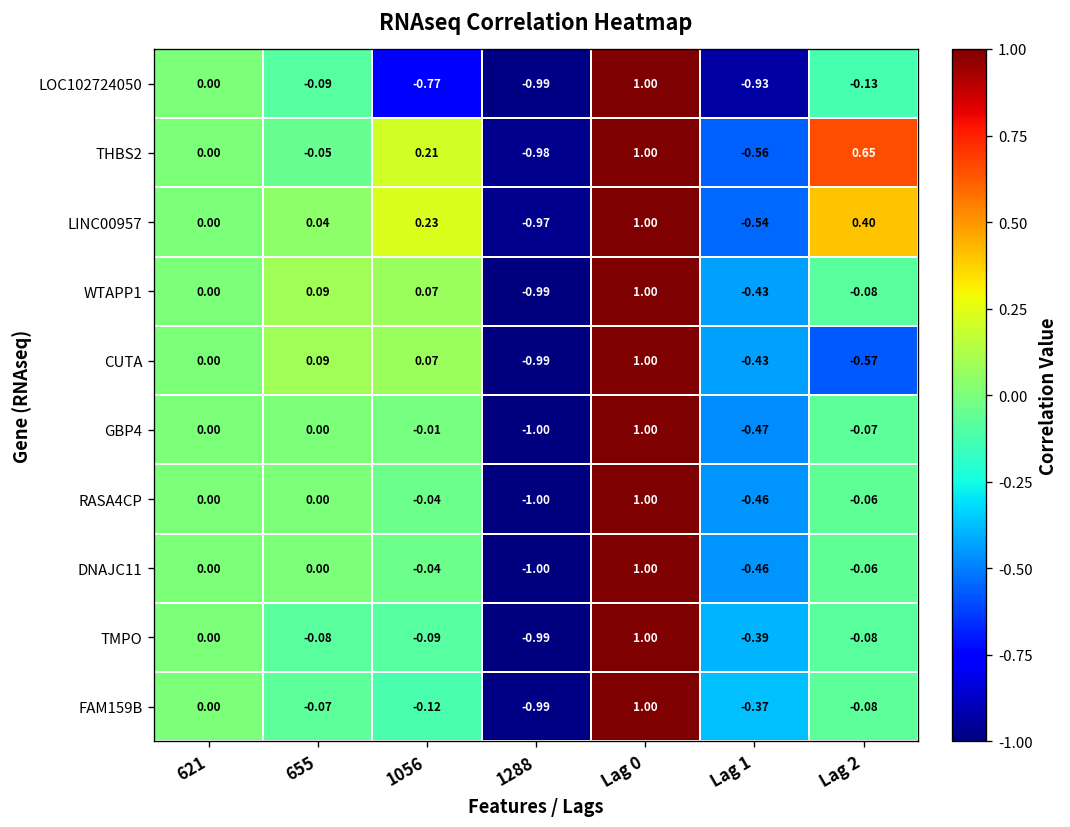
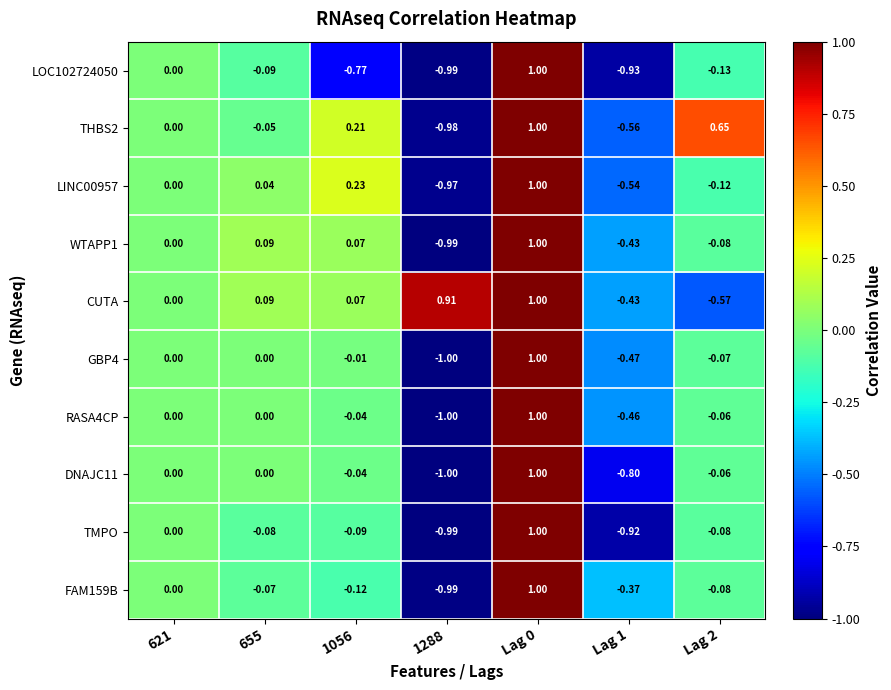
  {
    "LOC102724050": {
      "621": 0.00,
      "655": -0.09,
      "1056": -0.77,
      "1288": -0.99,
      "Lag 0": 1.00,
      "Lag 1": -0.93,
      "Lag 2": -0.13
    },
    "THBS2": {
      "621": 0.00,
      "655": -0.05,
      "1056": 0.21,
      "1288": -0.98,
      "Lag 0": 1.00,
      "Lag 1": -0.56,
      "Lag 2": 0.65
    },
    "LINC00957": {
      "621": 0.00,
      "655": 0.04,
      "1056": 0.23,
      "1288": -0.97,
      "Lag 0": 1.00,
      "Lag 1": -0.54,
-     "Lag 2": 0.40
+     "Lag 2": -0.12
    },
    "WTAPP1": {
      "621": 0.00,
      "655": 0.09,
      "1056": 0.07,
      "1288": -0.99,
      "Lag 0": 1.00,
      "Lag 1": -0.43,
      "Lag 2": -0.08
    },
    "CUTA": {
      "621": 0.00,
      "655": 0.09,
      "1056": 0.07,
-     "1288": -0.99,
+     "1288": 0.91,
      "Lag 0": 1.00,
      "Lag 1": -0.43,
      "Lag 2": -0.57
    },
    "GBP4": {
      "621": 0.00,
      "655": 0.00,
      "1056": -0.01,
      "1288": -1.00,
      "Lag 0": 1.00,
      "Lag 1": -0.47,
      "Lag 2": -0.07
    },
    "RASA4CP": {
      "621": 0.00,
      "655": 0.00,
      "1056": -0.04,
      "1288": -1.00,
      "Lag 0": 1.00,
      "Lag 1": -0.46,
      "Lag 2": -0.06
    },
    "DNAJC11": {
      "621": 0.00,
      "655": 0.00,
      "1056": -0.04,
      "1288": -1.00,
      "Lag 0": 1.00,
-     "Lag 1": -0.46,
+     "Lag 1": -0.80,
      "Lag 2": -0.06
    },
    "TMPO": {
      "621": 0.00,
      "655": -0.08,
      "1056": -0.09,
      "1288": -0.99,
      "Lag 0": 1.00,
-     "Lag 1": -0.39,
+     "Lag 1": -0.92,
      "Lag 2": -0.08
    },
    "FAM159B": {
      "621": 0.00,
      "655": -0.07,
      "1056": -0.12,
      "1288": -0.99,
      "Lag 0": 1.00,
      "Lag 1": -0.37,
      "Lag 2": -0.08
    }
  }
